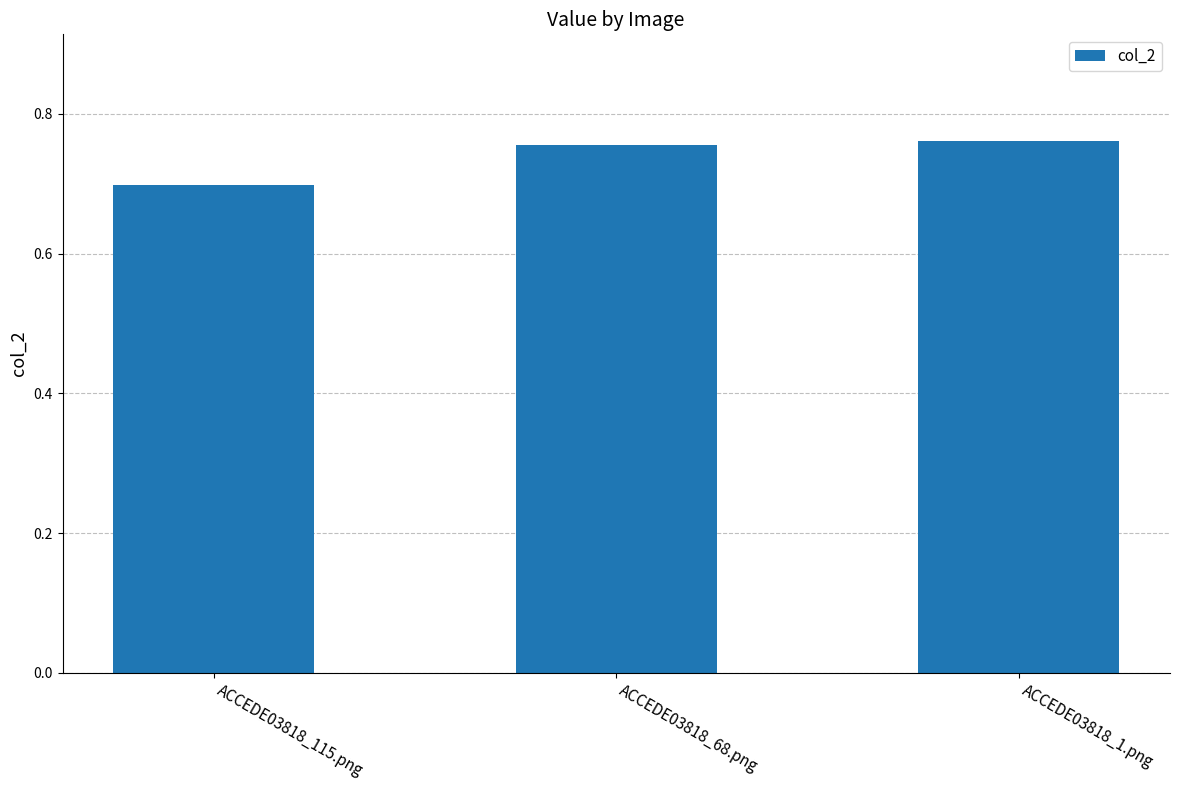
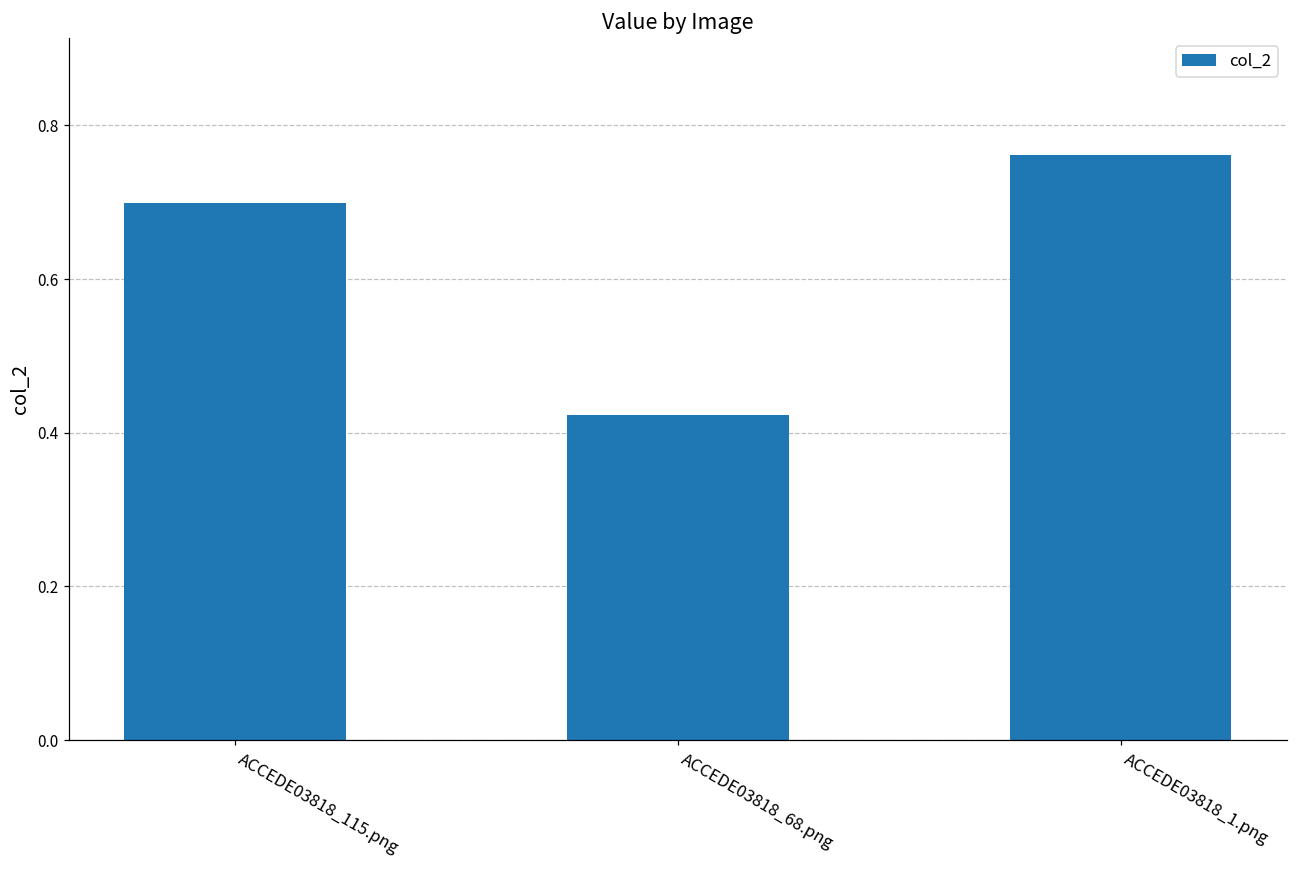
  {
    "ACCEDE03818_115.png": 0.70,
-   "ACCEDE03818_68.png": 0.76,
+   "ACCEDE03818_68.png": 0.42,
    "ACCEDE03818_1.png": 0.76
  }
